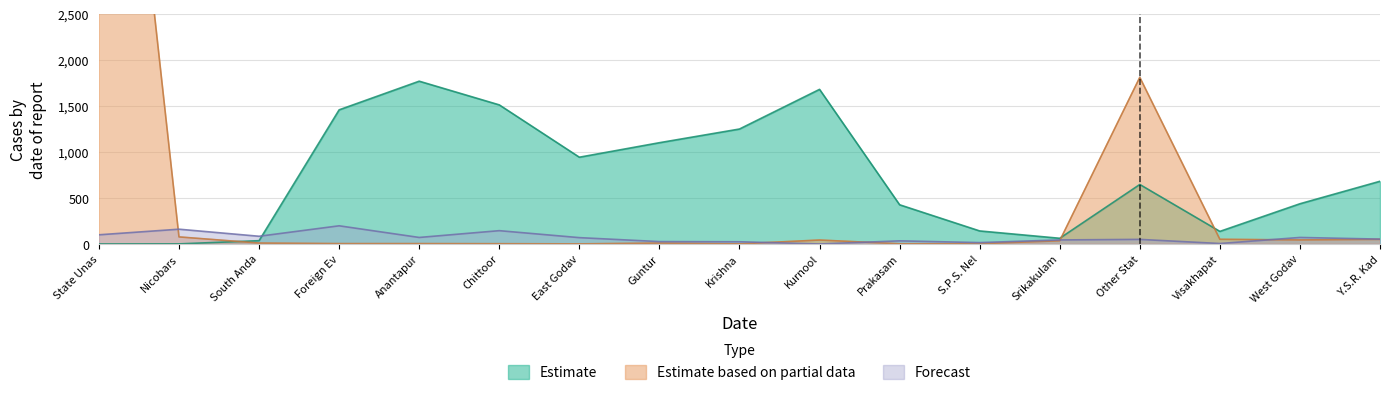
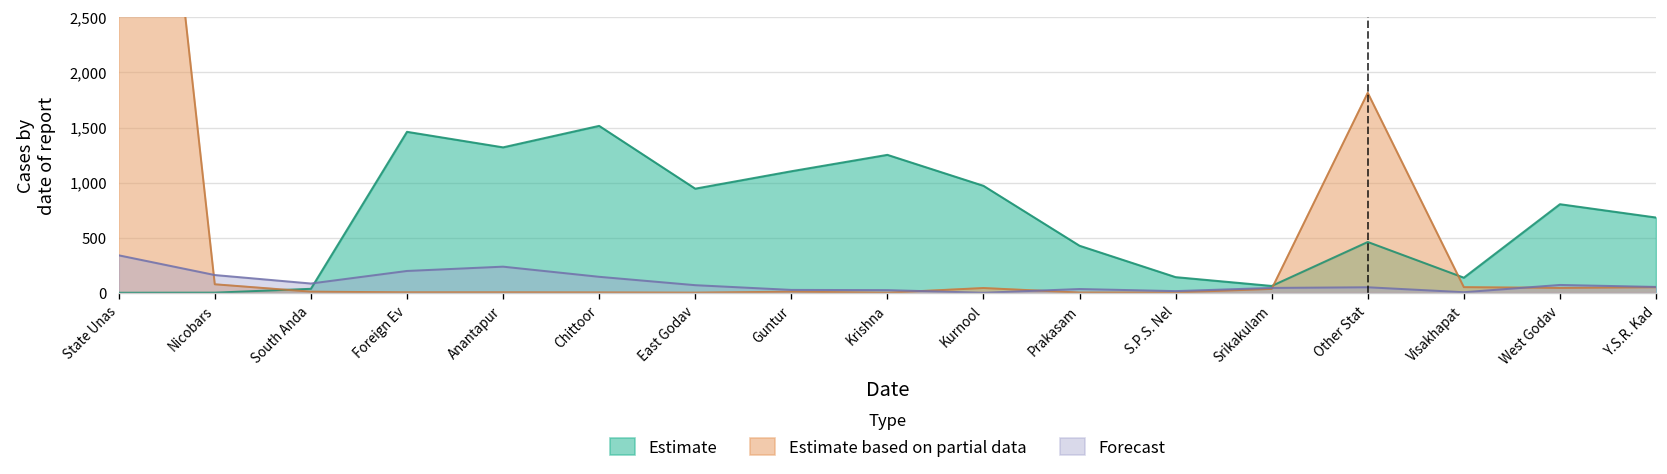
  {
    "Estimate": {
      "State Unas": "0",
      "Nicobars": "0",
      "Foreign Ev": "1,500",
-     "Anantapur": "1,800",
+     "Anantapur": "1,300",
      "Chittoor": "1,500",
      "East Godav": "900",
      "Guntur": "1,100",
      "Krishna": "1,300",
-     "Kurnool": "1,700",
+     "Kurnool": "1,000",
      "Prakasam": "400",
      "S.P.S. Nel": "100",
-     "Other Stat": "600",
+     "Other Stat": "500",
      "Visakhapat": "100",
-     "West Godav": "400",
+     "West Godav": "800",
      "Y.S.R. Kad": "700"
    },
    "Estimate based on partial data": {
      "Nicobars": "100",
      "Foreign Ev": "0",
      "Anantapur": "0",
      "Chittoor": "0",
      "East Godav": "0",
      "Kurnool": "0",
      "Prakasam": "0",
      "Other Stat": "1,800",
      "Visakhapat": "100"
    },
    "Forecast": {
-     "State Unas": "100",
+     "State Unas": "300",
      "Nicobars": "200",
      "South Anda": "100",
      "Foreign Ev": "200",
-     "Anantapur": "100",
+     "Anantapur": "200",
      "Chittoor": "100",
      "East Godav": "100",
      "Kurnool": "0",
      "Prakasam": "0",
      "Other Stat": "100",
      "Visakhapat": "0"
    }
  }
